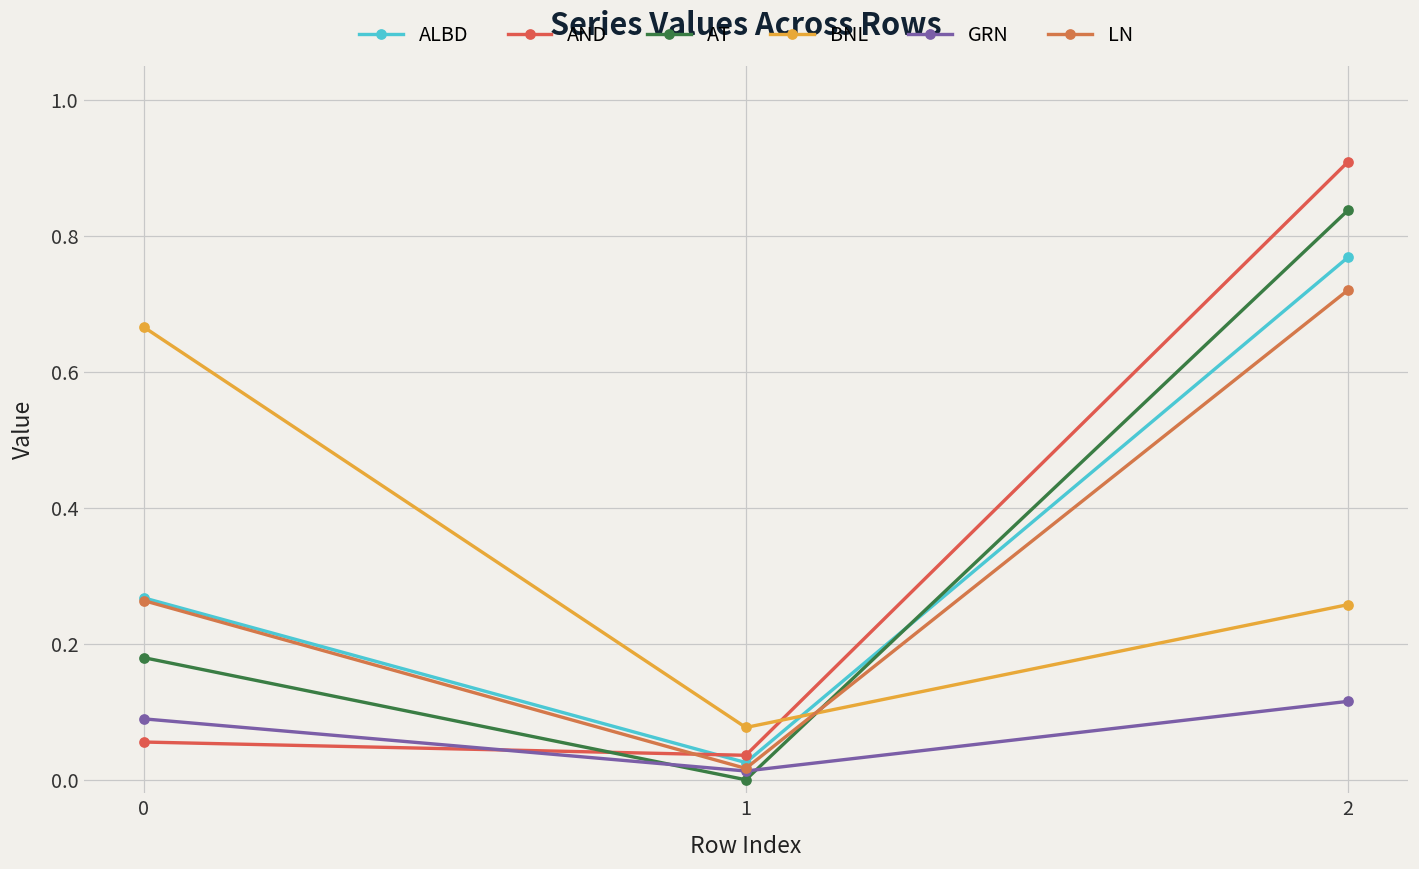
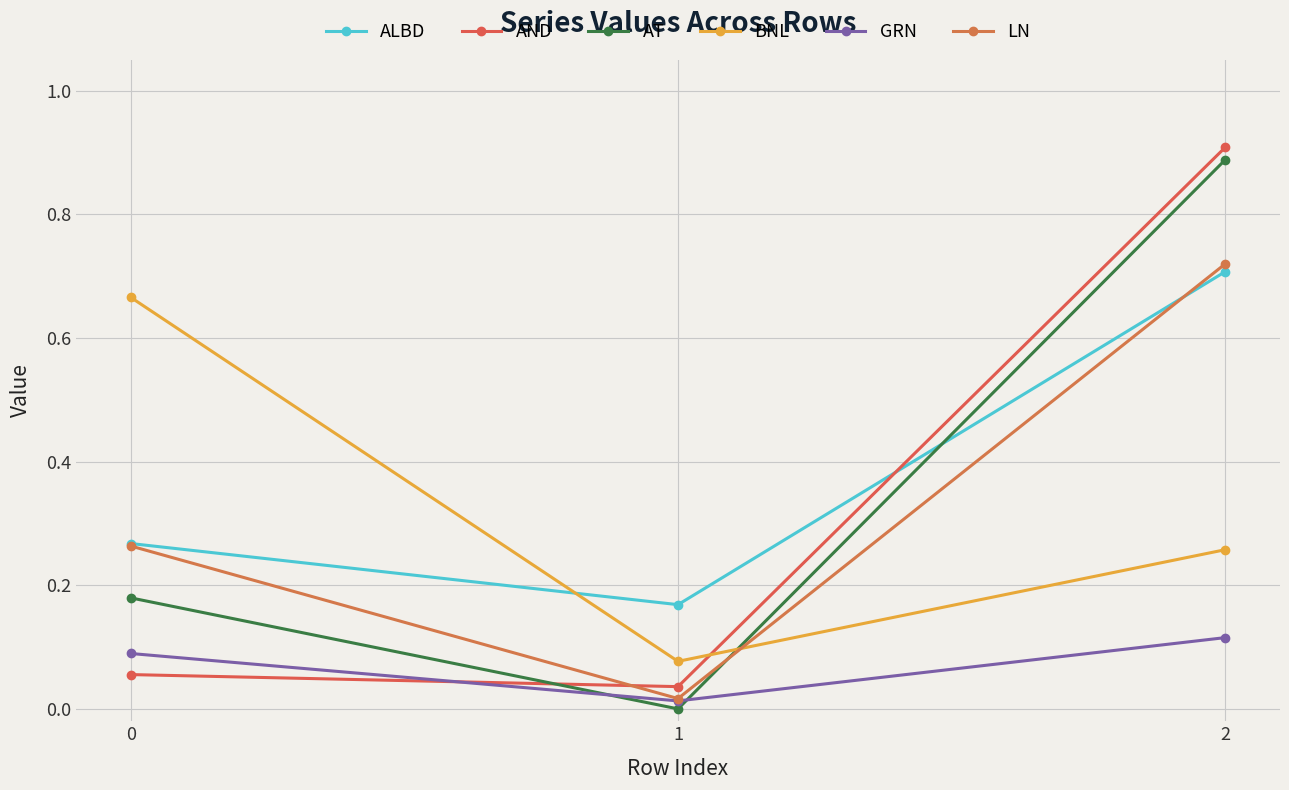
  {
    "ALBD": {
-     "1": 0.03,
-     "2": 0.77
+     "1": 0.17,
+     "2": 0.71
    },
    "AT": {
      "0": 0.18,
      "1": 0.00,
-     "2": 0.84
+     "2": 0.89
    },
    "GRN": {
      "0": 0.09,
      "2": 0.12
    }
  }
